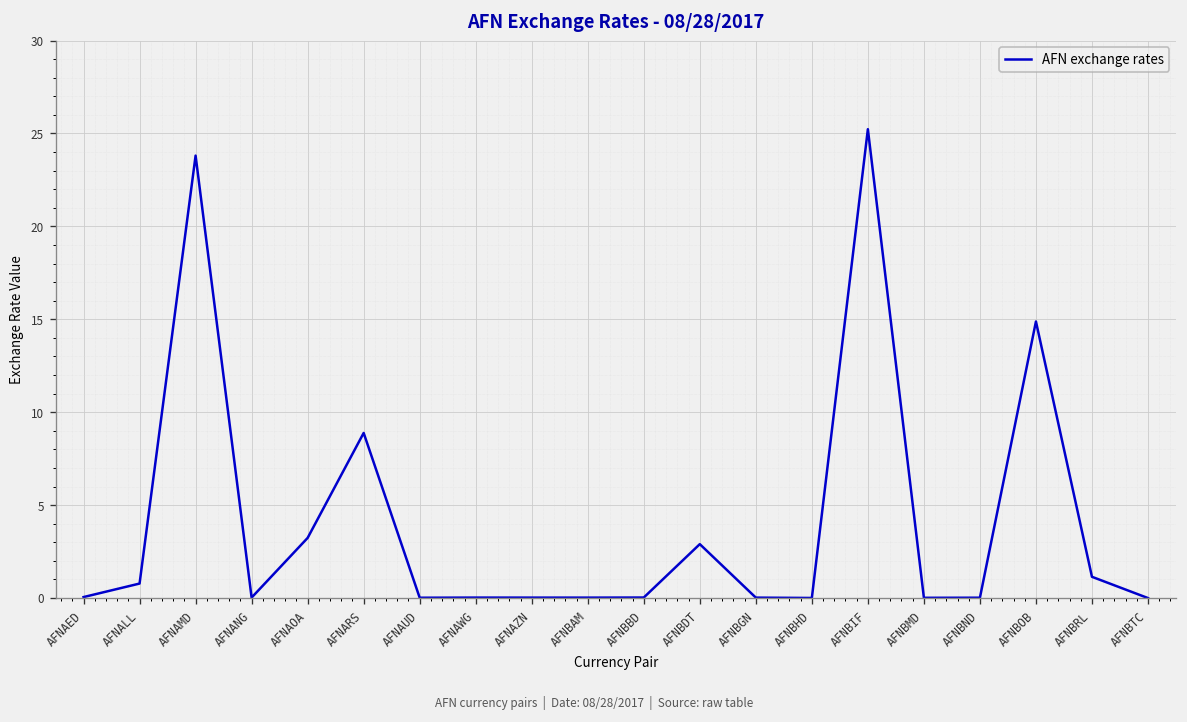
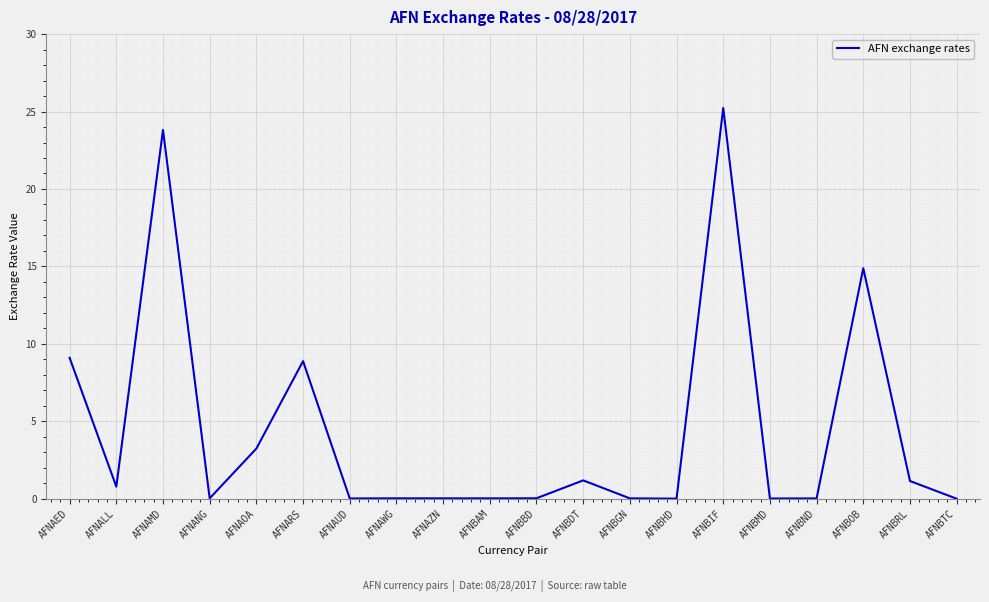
  {
-   "AFNAED": 0.1,
+   "AFNAED": 9.1,
    "AFNALL": 0.8,
    "AFNAMD": 23.8,
    "AFNANG": 0.0,
    "AFNAOA": 3.2,
    "AFNARS": 8.9,
    "AFNAUD": 0.0,
    "AFNAWG": 0.0,
    "AFNAZN": 0.0,
    "AFNBAM": 0.0,
    "AFNBBD": 0.0,
-   "AFNBDT": 2.9,
+   "AFNBDT": 1.2,
    "AFNBGN": 0.0,
    "AFNBHD": 0.0,
    "AFNBIF": 25.2,
    "AFNBMD": 0.0,
    "AFNBND": 0.0,
    "AFNBOB": 14.9,
    "AFNBRL": 1.1,
    "AFNBTC": 0.0
  }
